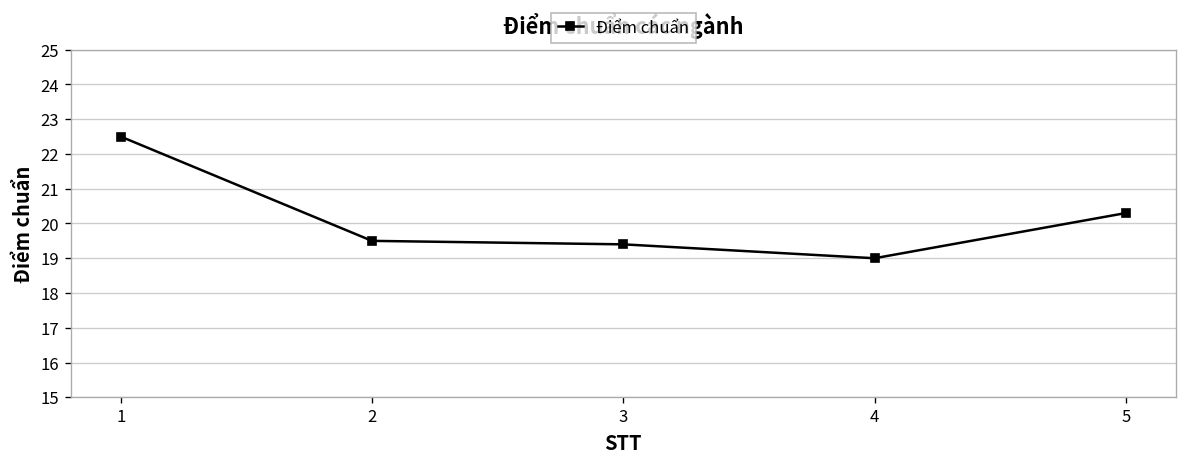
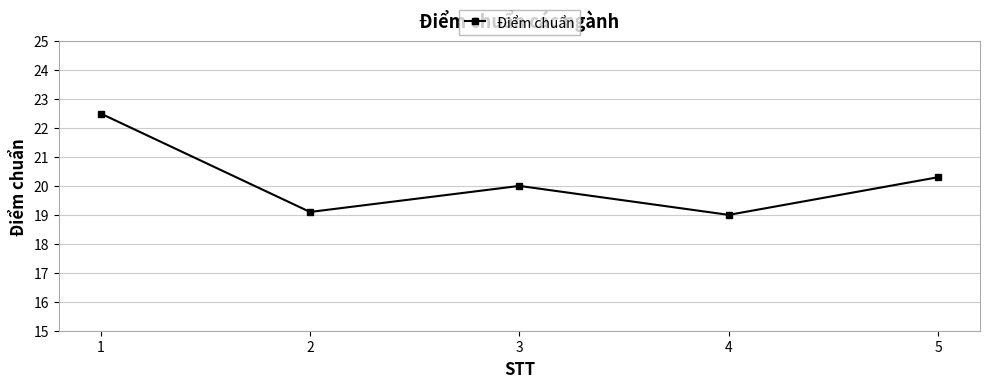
  {
    "1": 22.5,
-   "2": 19.5,
-   "3": 19.4,
+   "2": 19.1,
+   "3": 20.0,
    "4": 19.0,
    "5": 20.3
  }
